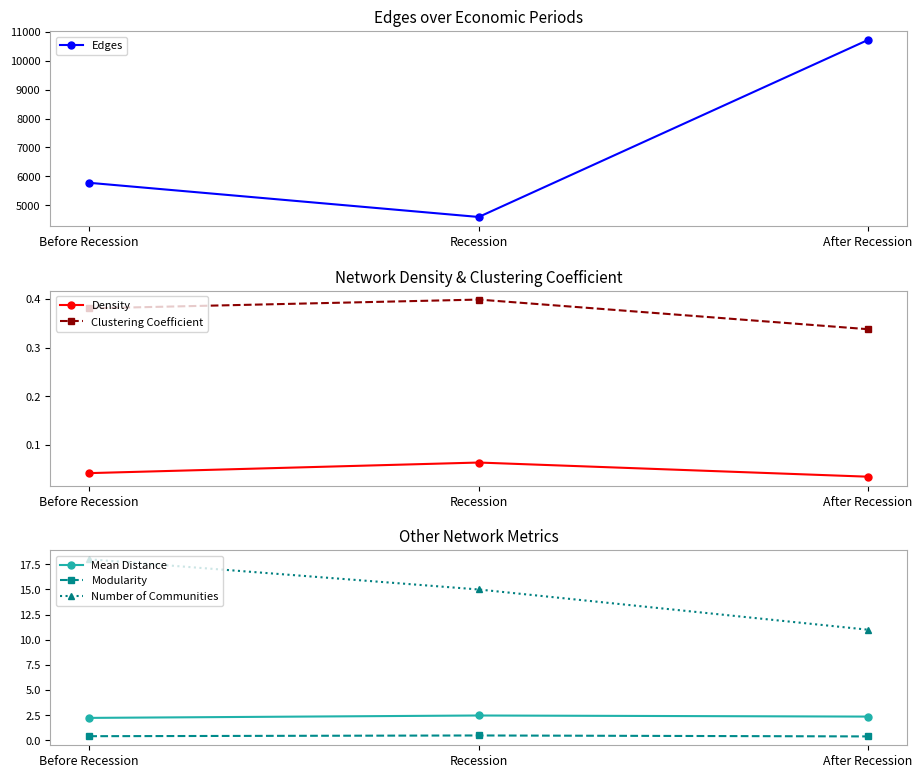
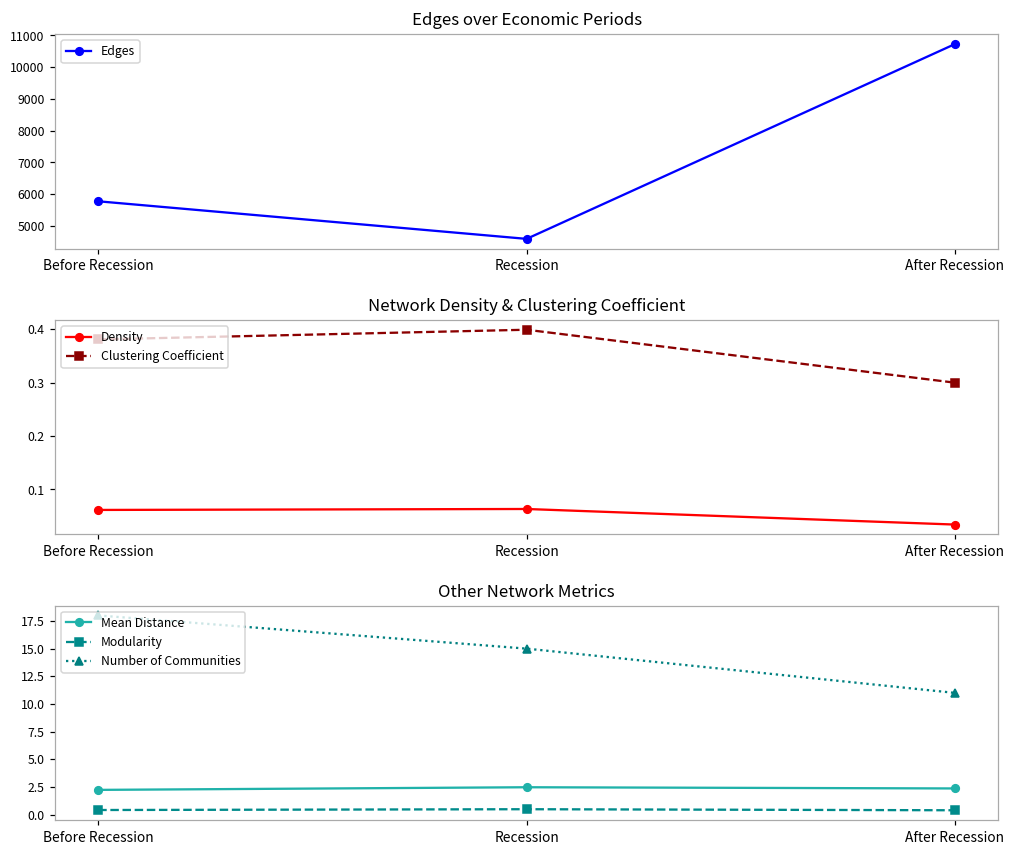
  {
    "Edges over Economic Periods": {
      "Before Recession": 5800,
      "Recession": 4600,
      "After Recession": 10700
    },
    "Network Density & Clustering Coefficient": {
      "Density": {
-       "Before Recession": 0.04,
+       "Before Recession": 0.06,
        "Recession": 0.06,
        "After Recession": 0.03
      },
      "Clustering Coefficient": {
        "Recession": 0.40,
-       "After Recession": 0.34
+       "After Recession": 0.30
      }
    }
  }
